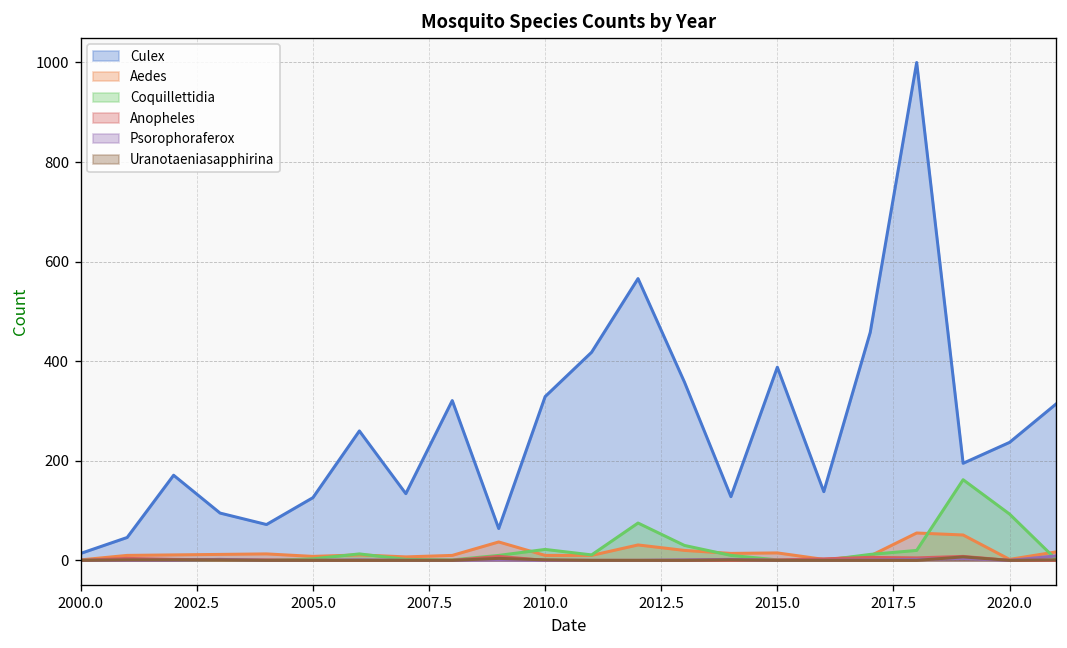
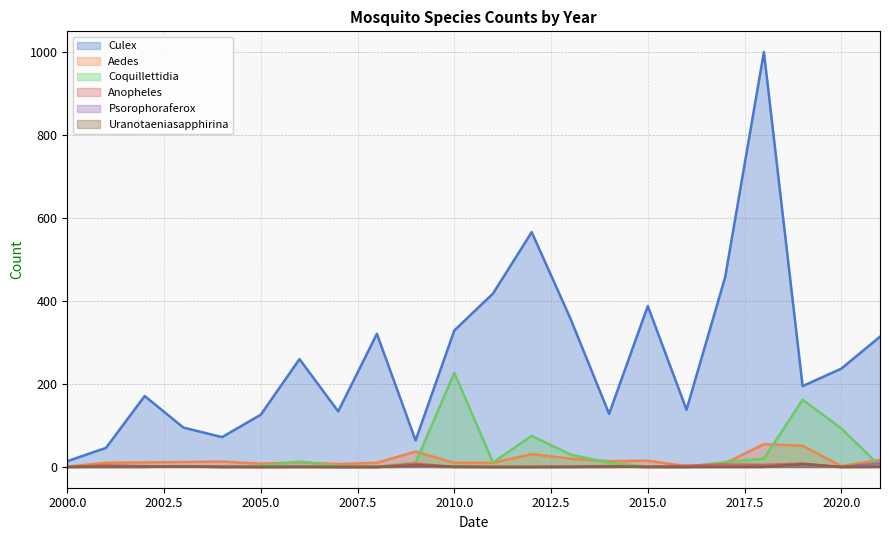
  {
    "Coquillettidia": {
-     "2010.0": 20,
+     "2010.0": 230,
      "2020.0": 90
    }
  }
